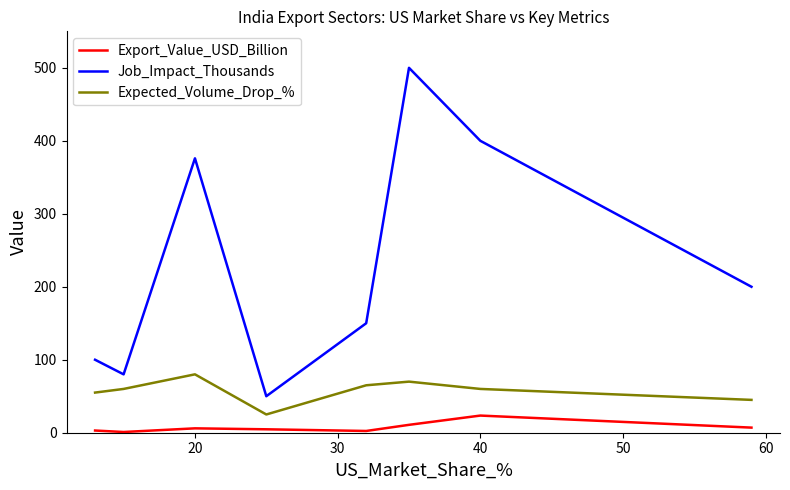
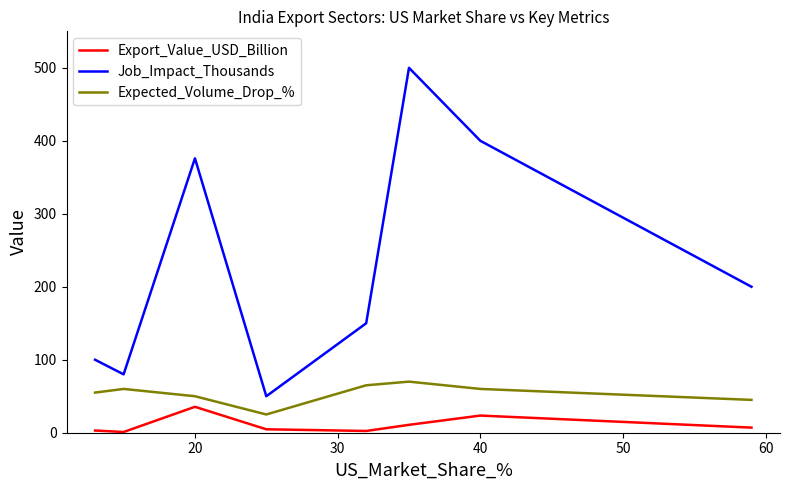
  {
    "Export_Value_USD_Billion": {
-     "20": 10,
+     "20": 40,
      "40": 20
    },
    "Job_Impact_Thousands": {
      "20": 380,
      "40": 400
    },
    "Expected_Volume_Drop_%": {
-     "20": 80,
+     "20": 50,
      "40": 60
    }
  }
